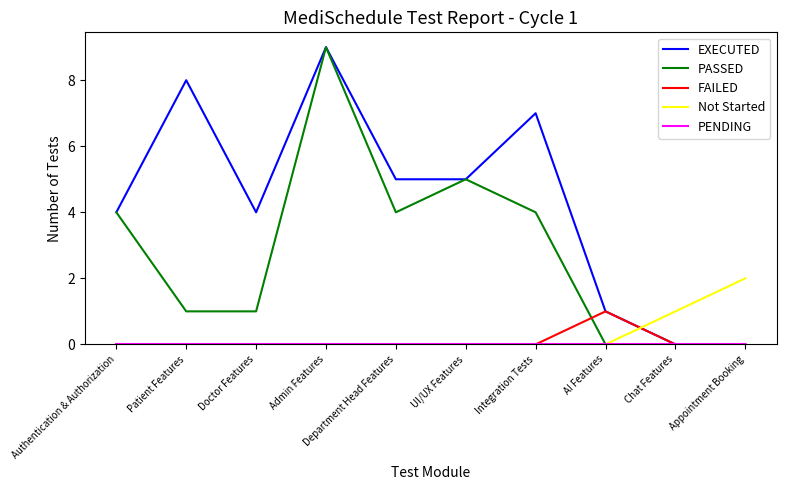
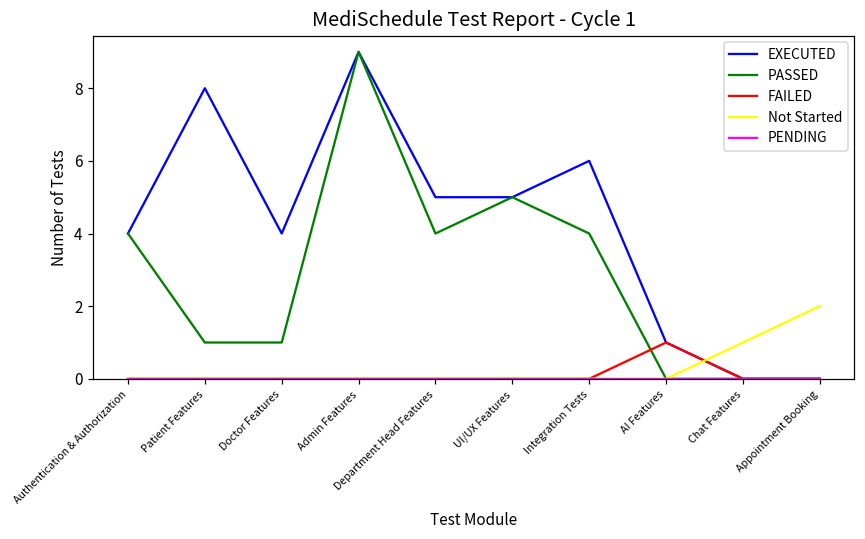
  {
    "EXECUTED": {
      "Patient Features": 8,
      "Doctor Features": 4,
      "Department Head Features": 5,
-     "Integration Tests": 7
+     "Integration Tests": 6
    },
    "PASSED": {
      "Patient Features": 1,
      "Doctor Features": 1,
      "Department Head Features": 4,
      "Integration Tests": 4
    },
    "Not Started": {
      "Chat Features": 1,
      "Appointment Booking": 2
    }
  }
